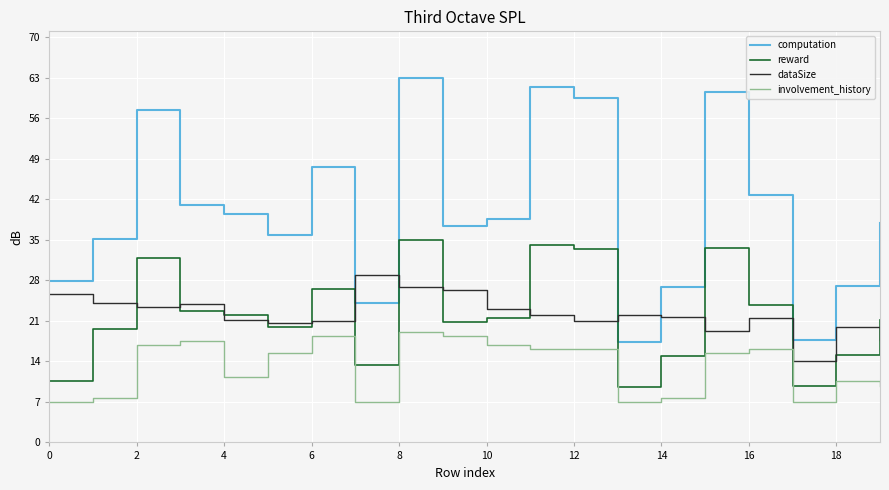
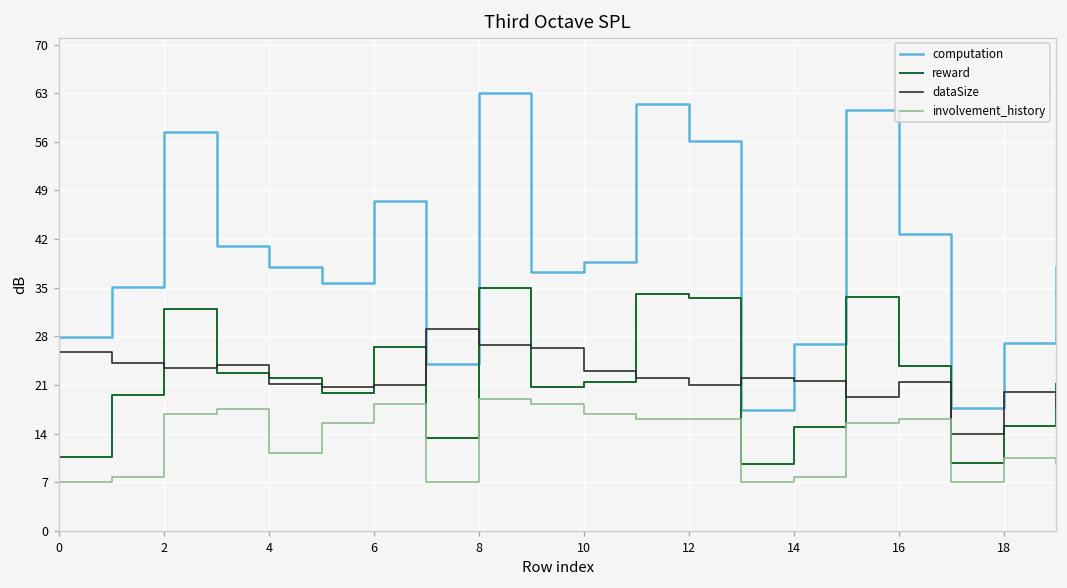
  {
    "computation": {
      "0": 28,
      "2": 57,
-     "4": 40,
+     "4": 38,
      "6": 48,
      "8": 63,
      "10": 39,
-     "12": 59,
+     "12": 56,
      "14": 27,
      "16": 43,
      "18": 27
    },
    "reward": {
      "0": 11,
      "2": 32,
      "4": 22,
      "6": 26,
      "8": 35,
      "10": 21,
      "12": 33,
      "14": 15,
      "16": 24,
      "18": 15
    },
    "dataSize": {
      "0": 26,
      "2": 23,
      "4": 21,
      "6": 21,
      "8": 27,
      "10": 23,
      "12": 21,
      "14": 22,
      "16": 22,
      "18": 20
    },
    "involvement_history": {
      "0": 7,
      "2": 17,
      "4": 11,
      "6": 18,
      "8": 19,
      "10": 17,
      "12": 16,
      "14": 8,
      "16": 16,
      "18": 11
    }
  }
